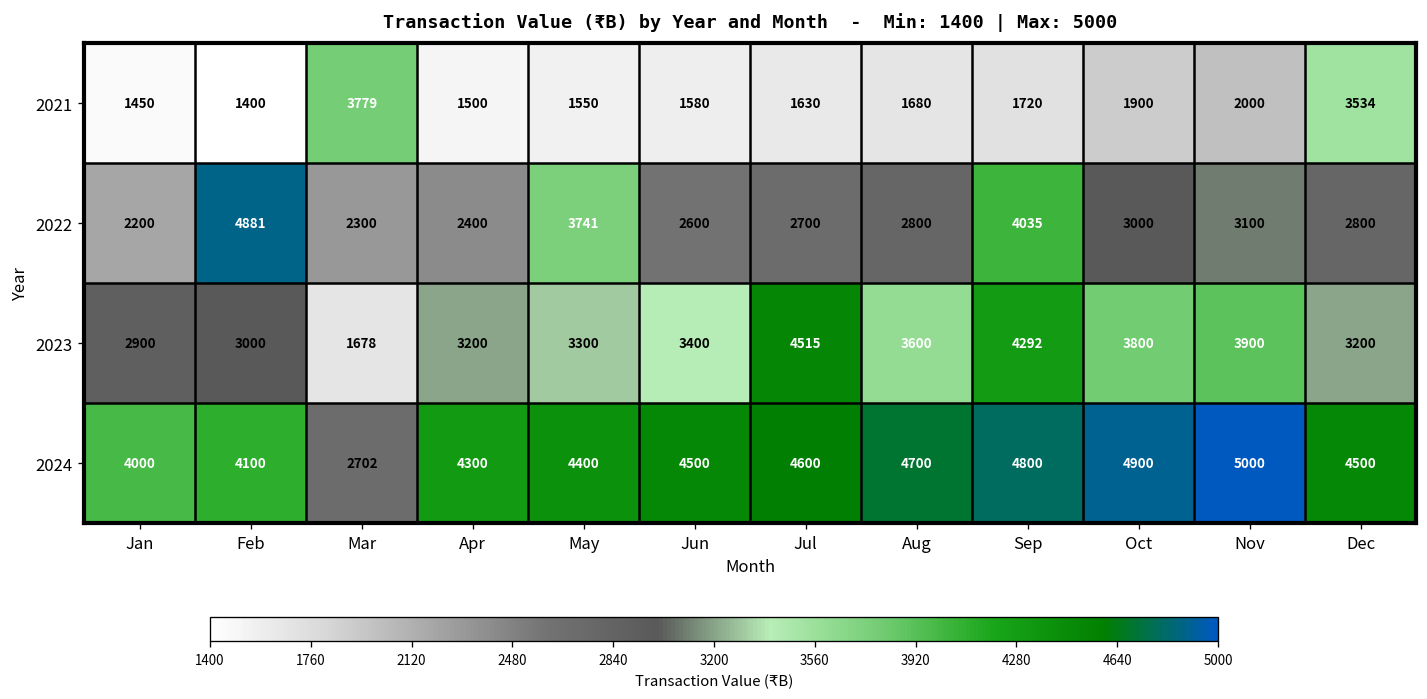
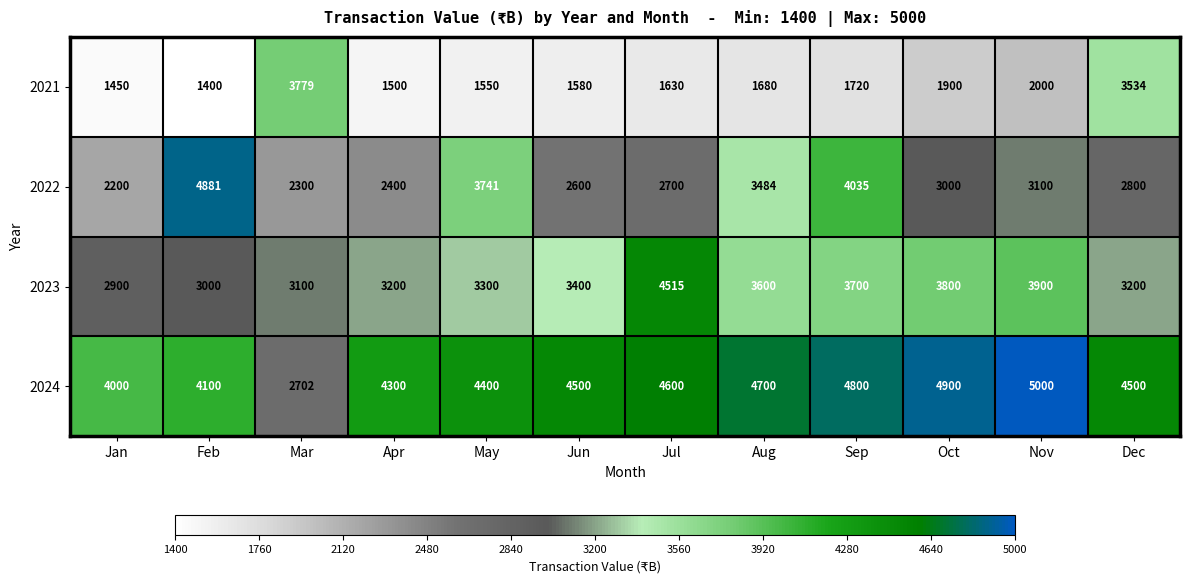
  {
    "2021": {
      "Jan": 1450,
      "Feb": 1400,
      "Mar": 3779,
      "Apr": 1500,
      "May": 1550,
      "Jun": 1580,
      "Jul": 1630,
      "Aug": 1680,
      "Sep": 1720,
      "Oct": 1900,
      "Nov": 2000,
      "Dec": 3534
    },
    "2022": {
      "Jan": 2200,
      "Feb": 4881,
      "Mar": 2300,
      "Apr": 2400,
      "May": 3741,
      "Jun": 2600,
      "Jul": 2700,
-     "Aug": 2800,
+     "Aug": 3484,
      "Sep": 4035,
      "Oct": 3000,
      "Nov": 3100,
      "Dec": 2800
    },
    "2023": {
      "Jan": 2900,
      "Feb": 3000,
-     "Mar": 1678,
+     "Mar": 3100,
      "Apr": 3200,
      "May": 3300,
      "Jun": 3400,
      "Jul": 4515,
      "Aug": 3600,
-     "Sep": 4292,
+     "Sep": 3700,
      "Oct": 3800,
      "Nov": 3900,
      "Dec": 3200
    },
    "2024": {
      "Jan": 4000,
      "Feb": 4100,
      "Mar": 2702,
      "Apr": 4300,
      "May": 4400,
      "Jun": 4500,
      "Jul": 4600,
      "Aug": 4700,
      "Sep": 4800,
      "Oct": 4900,
      "Nov": 5000,
      "Dec": 4500
    }
  }
